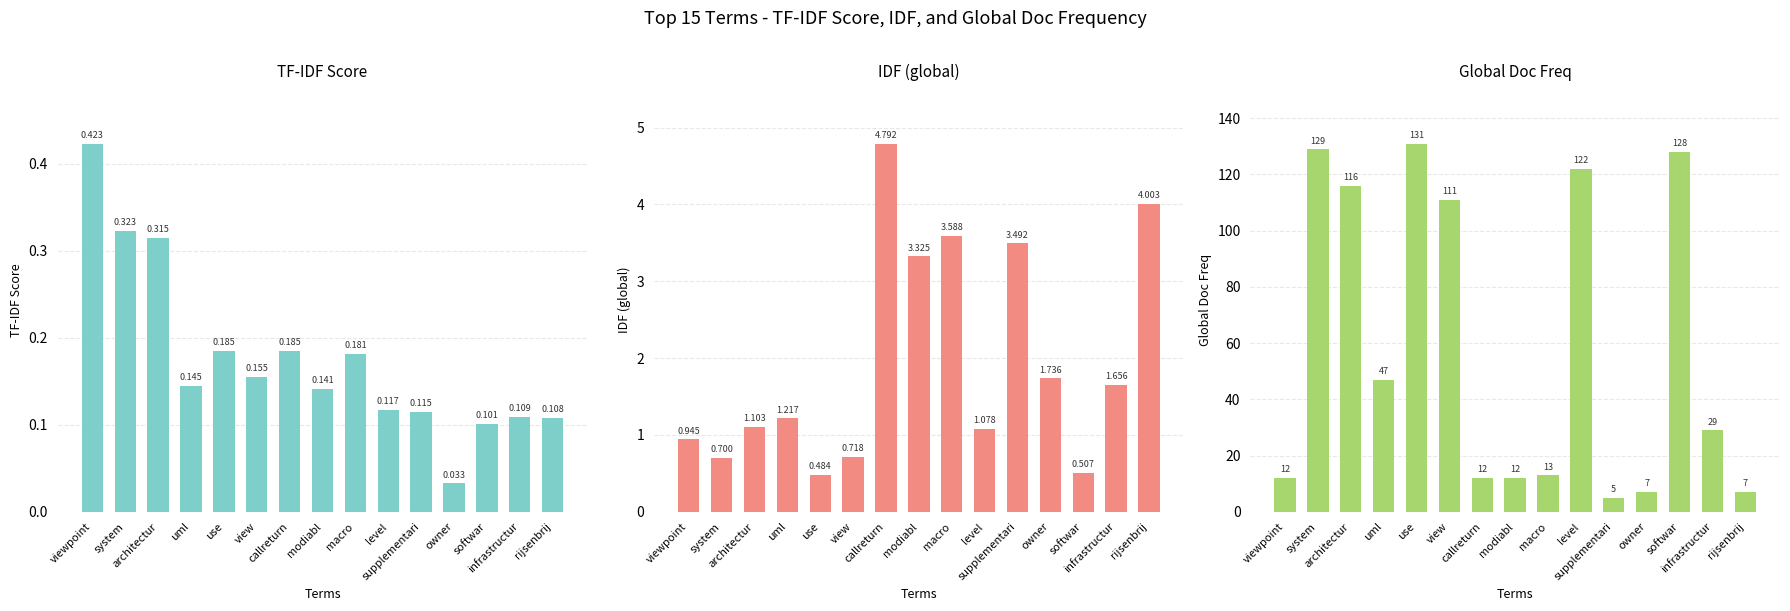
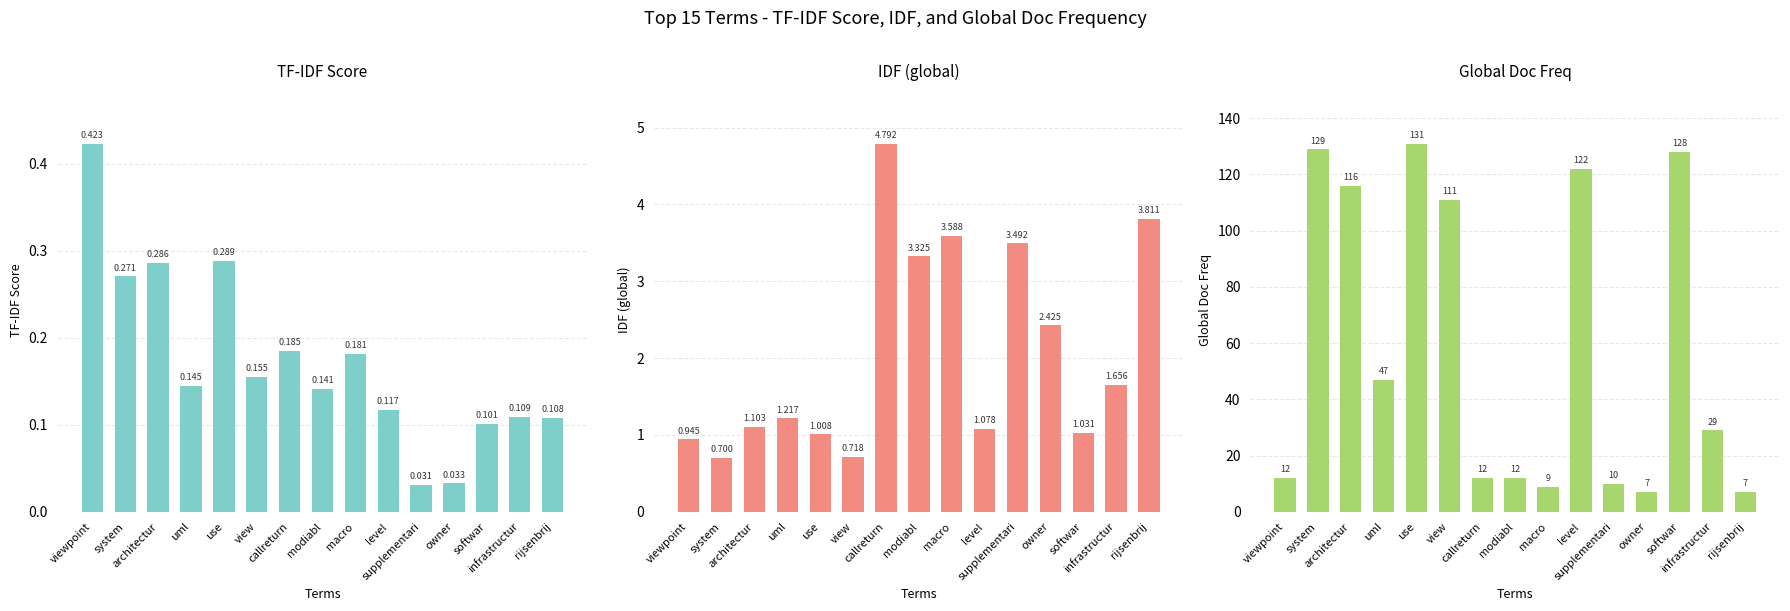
  {
    "TF-IDF Score": {
      "viewpoint": 0.423,
-     "system": 0.323,
-     "architectur": 0.315,
+     "system": 0.271,
+     "architectur": 0.286,
      "uml": 0.145,
-     "use": 0.185,
+     "use": 0.289,
      "view": 0.155,
      "callreturn": 0.185,
      "modiabl": 0.141,
      "macro": 0.181,
      "level": 0.117,
-     "supplementari": 0.115,
+     "supplementari": 0.031,
      "owner": 0.033,
      "softwar": 0.101,
      "infrastructur": 0.109,
      "rijsenbrij": 0.108
    },
    "IDF (global)": {
      "viewpoint": 0.945,
      "system": 0.700,
      "architectur": 1.103,
      "uml": 1.217,
-     "use": 0.484,
+     "use": 1.008,
      "view": 0.718,
      "callreturn": 4.792,
      "modiabl": 3.325,
      "macro": 3.588,
      "level": 1.078,
      "supplementari": 3.492,
-     "owner": 1.736,
-     "softwar": 0.507,
+     "owner": 2.425,
+     "softwar": 1.031,
      "infrastructur": 1.656,
-     "rijsenbrij": 4.003
+     "rijsenbrij": 3.811
    },
    "Global Doc Freq": {
      "viewpoint": 12,
      "system": 129,
      "architectur": 116,
      "uml": 47,
      "use": 131,
      "view": 111,
      "callreturn": 12,
      "modiabl": 12,
-     "macro": 13,
+     "macro": 9,
      "level": 122,
-     "supplementari": 5,
+     "supplementari": 10,
      "owner": 7,
      "softwar": 128,
      "infrastructur": 29,
      "rijsenbrij": 7
    }
  }
